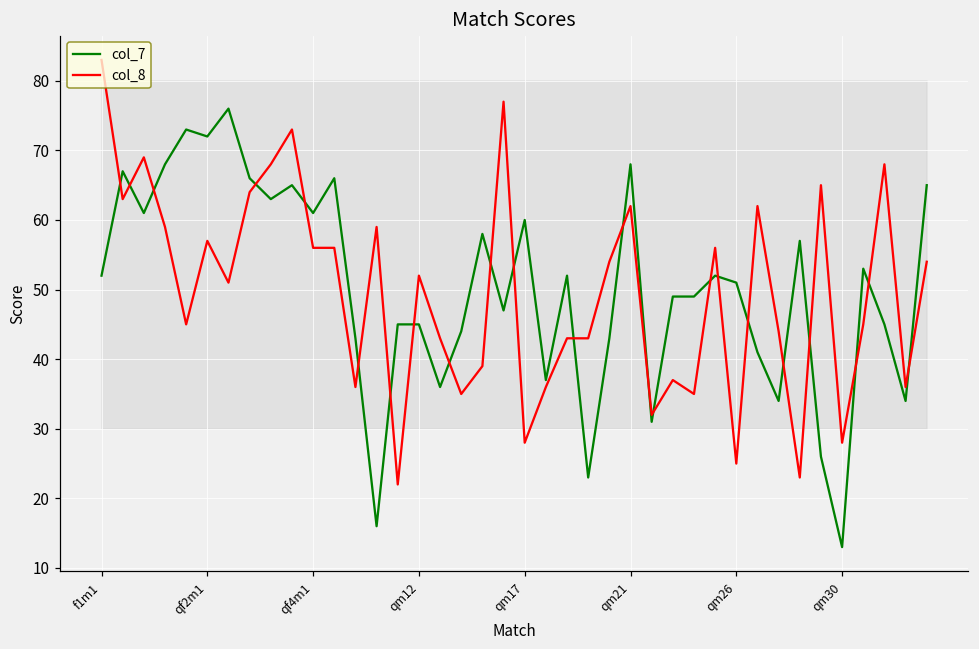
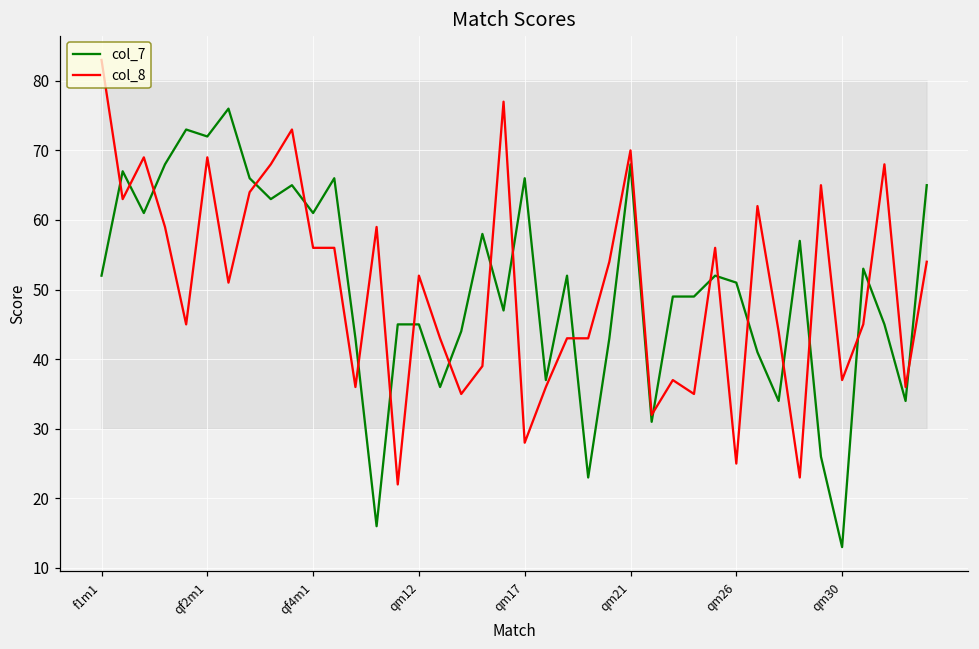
  {
    "col_7": {
      "f1m1": 52,
      "qf2m1": 72,
      "qf4m1": 61,
      "qm12": 45,
-     "qm17": 60,
+     "qm17": 66,
      "qm21": 68,
      "qm26": 51,
      "qm30": 13
    },
    "col_8": {
-     "qf2m1": 57,
+     "qf2m1": 69,
      "qf4m1": 56,
      "qm12": 52,
      "qm17": 28,
-     "qm21": 62,
+     "qm21": 70,
      "qm26": 25,
-     "qm30": 28
+     "qm30": 37
    }
  }
